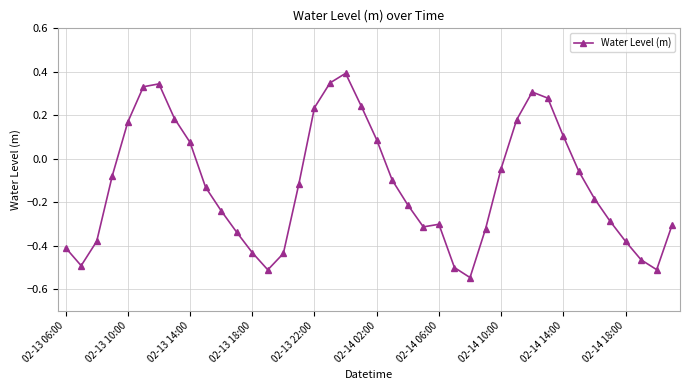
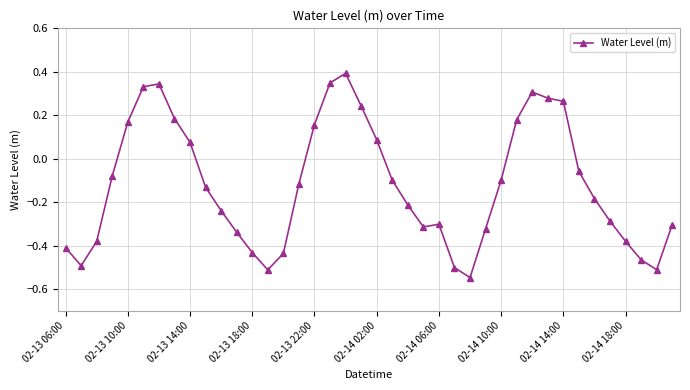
  {
    "02-13 06:00": -0.41,
    "02-13 10:00": 0.17,
    "02-13 14:00": 0.08,
    "02-13 18:00": -0.43,
-   "02-13 22:00": 0.23,
+   "02-13 22:00": 0.16,
    "02-14 02:00": 0.09,
    "02-14 06:00": -0.30,
-   "02-14 10:00": -0.05,
-   "02-14 14:00": 0.10,
+   "02-14 10:00": -0.10,
+   "02-14 14:00": 0.26,
    "02-14 18:00": -0.38
  }
